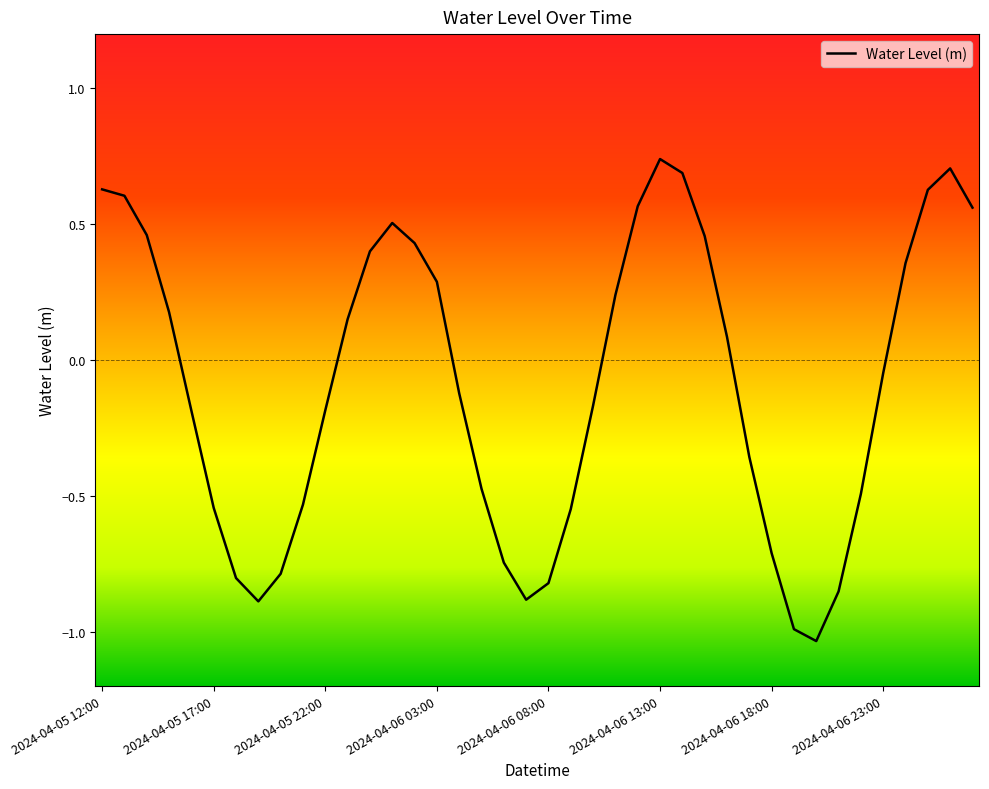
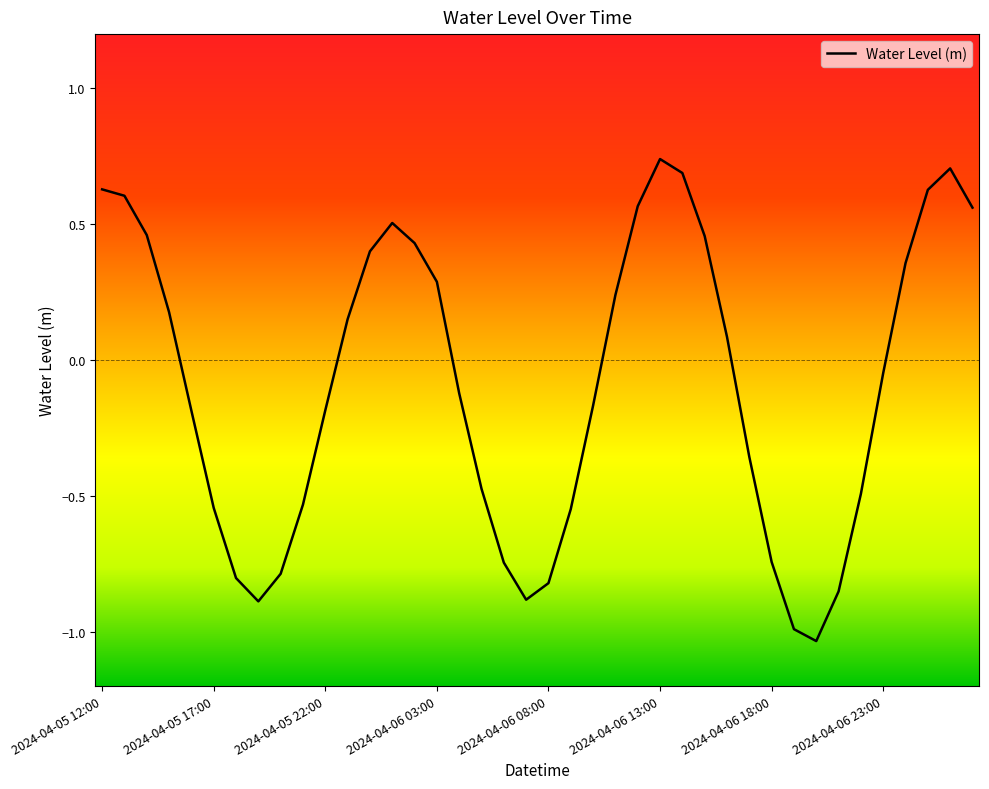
  {
    "2024-04-05 12:00": 0.63,
    "2024-04-05 17:00": -0.54,
    "2024-04-05 22:00": -0.18,
    "2024-04-06 03:00": 0.29,
    "2024-04-06 08:00": -0.82,
    "2024-04-06 13:00": 0.74,
-   "2024-04-06 18:00": -0.71,
+   "2024-04-06 18:00": -0.74,
    "2024-04-06 23:00": -0.05
  }
